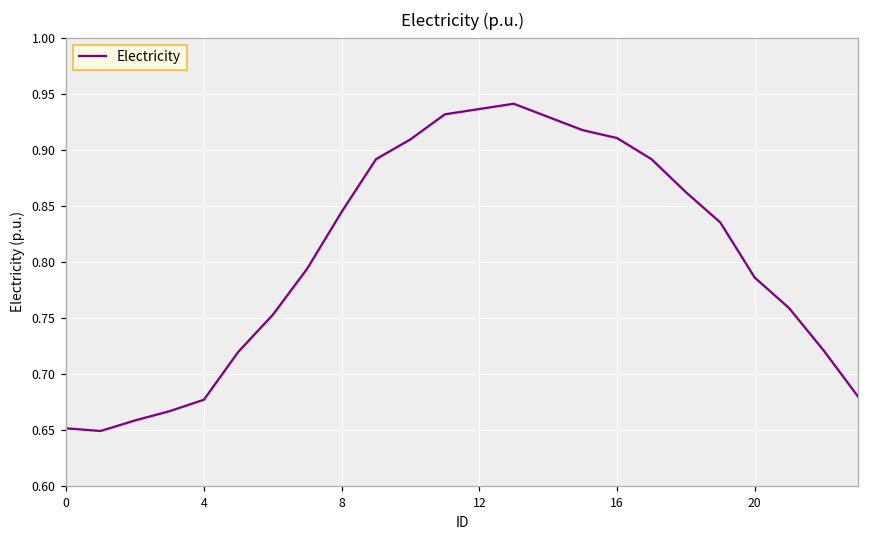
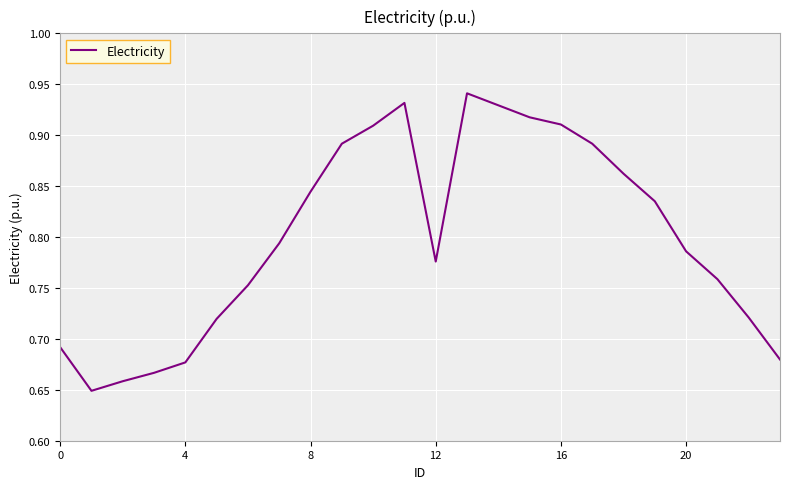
  {
-   "0": 0.651,
+   "0": 0.692,
    "4": 0.677,
    "8": 0.845,
-   "12": 0.936,
+   "12": 0.776,
    "16": 0.910,
    "20": 0.786
  }
